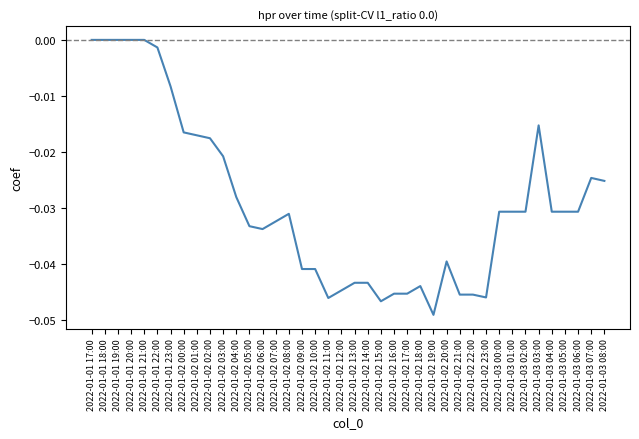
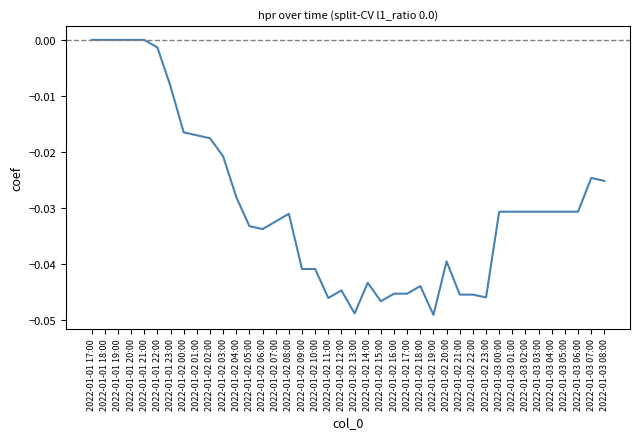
  {
    "2022-01-01 17:00": 0.000,
    "2022-01-01 18:00": 0.000,
    "2022-01-01 19:00": 0.000,
    "2022-01-01 20:00": 0.000,
    "2022-01-01 21:00": 0.000,
    "2022-01-01 22:00": -0.001,
    "2022-01-01 23:00": -0.008,
    "2022-01-02 00:00": -0.016,
    "2022-01-02 01:00": -0.017,
    "2022-01-02 02:00": -0.018,
    "2022-01-02 03:00": -0.021,
    "2022-01-02 04:00": -0.028,
    "2022-01-02 05:00": -0.033,
    "2022-01-02 06:00": -0.034,
    "2022-01-02 07:00": -0.032,
    "2022-01-02 08:00": -0.031,
    "2022-01-02 09:00": -0.041,
    "2022-01-02 10:00": -0.041,
    "2022-01-02 11:00": -0.046,
    "2022-01-02 12:00": -0.045,
-   "2022-01-02 13:00": -0.043,
+   "2022-01-02 13:00": -0.049,
    "2022-01-02 14:00": -0.043,
    "2022-01-02 15:00": -0.047,
    "2022-01-02 16:00": -0.045,
    "2022-01-02 17:00": -0.045,
    "2022-01-02 18:00": -0.044,
    "2022-01-02 19:00": -0.049,
    "2022-01-02 20:00": -0.040,
    "2022-01-02 21:00": -0.045,
    "2022-01-02 22:00": -0.045,
    "2022-01-02 23:00": -0.046,
    "2022-01-03 00:00": -0.031,
    "2022-01-03 01:00": -0.031,
    "2022-01-03 02:00": -0.031,
-   "2022-01-03 03:00": -0.015,
+   "2022-01-03 03:00": -0.031,
    "2022-01-03 04:00": -0.031,
    "2022-01-03 05:00": -0.031,
    "2022-01-03 06:00": -0.031,
    "2022-01-03 07:00": -0.025,
    "2022-01-03 08:00": -0.025
  }
